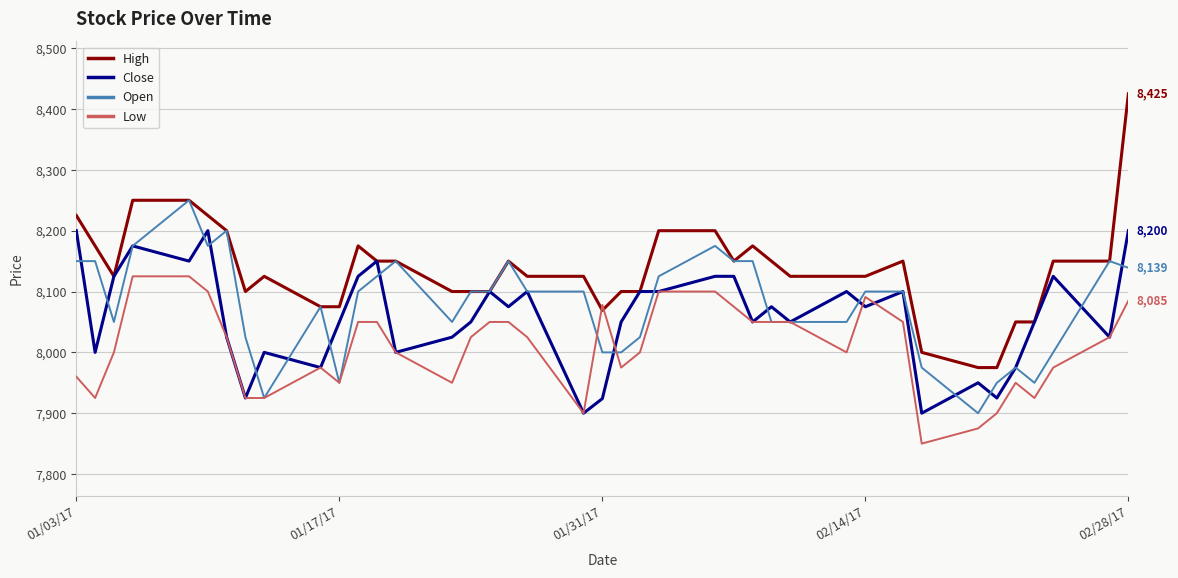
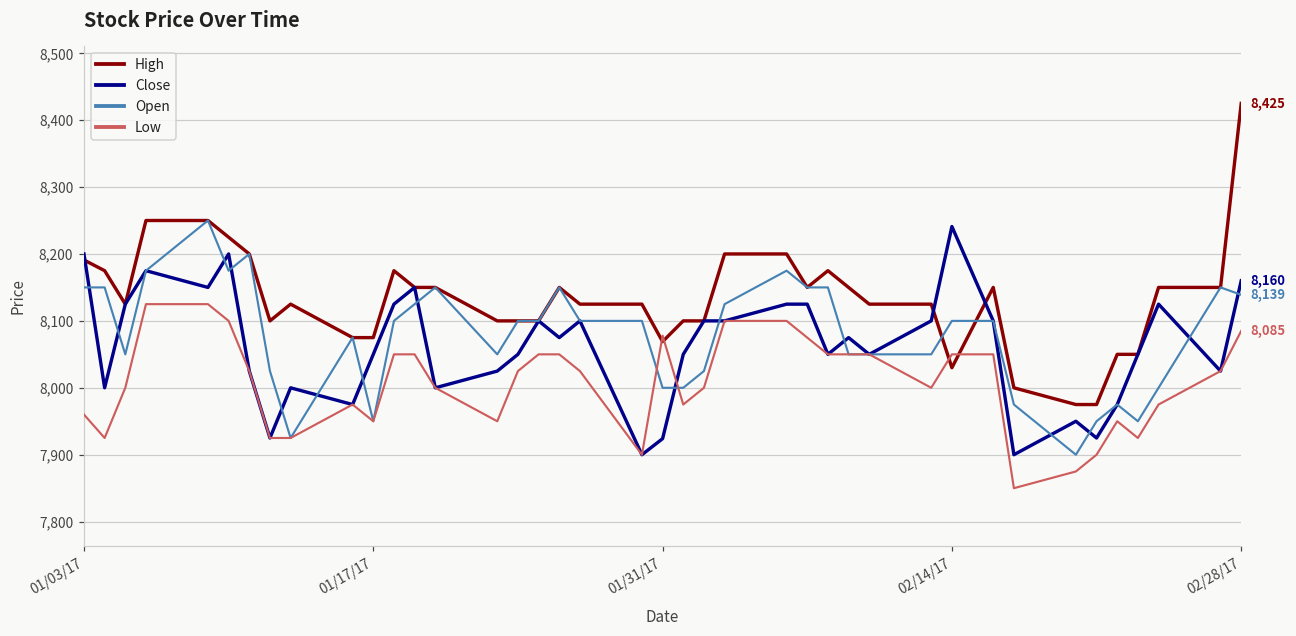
  {
    "High": {
-     "01/03/17": "8,230",
+     "01/03/17": "8,190",
      "01/17/17": "8,080",
      "01/31/17": "8,070",
-     "02/14/17": "8,130"
+     "02/14/17": "8,030"
    },
    "Close": {
-     "02/14/17": "8,080",
-     "02/28/17": "8,200"
+     "02/14/17": "8,240",
+     "02/28/17": "8,160"
    },
    "Open": {
      "02/28/17": "8,139"
    },
    "Low": {
      "01/03/17": "7,960",
      "01/31/17": "8,080",
-     "02/14/17": "8,090"
+     "02/14/17": "8,050"
    }
  }
